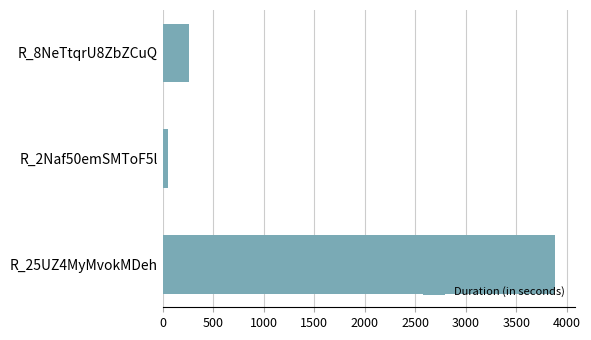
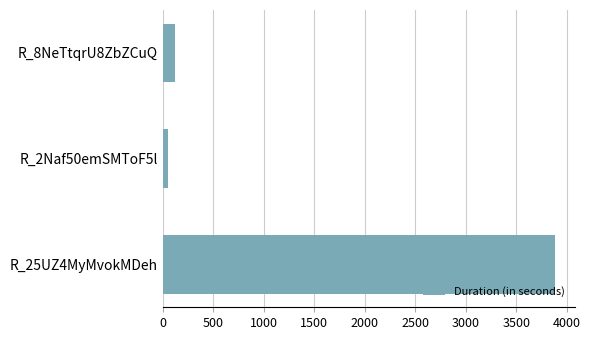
  {
-   "R_8NeTtqrU8ZbZCuQ": 260,
+   "R_8NeTtqrU8ZbZCuQ": 120,
    "R_2Naf50emSMToF5l": 50,
    "R_25UZ4MyMvokMDeh": 3880
  }
